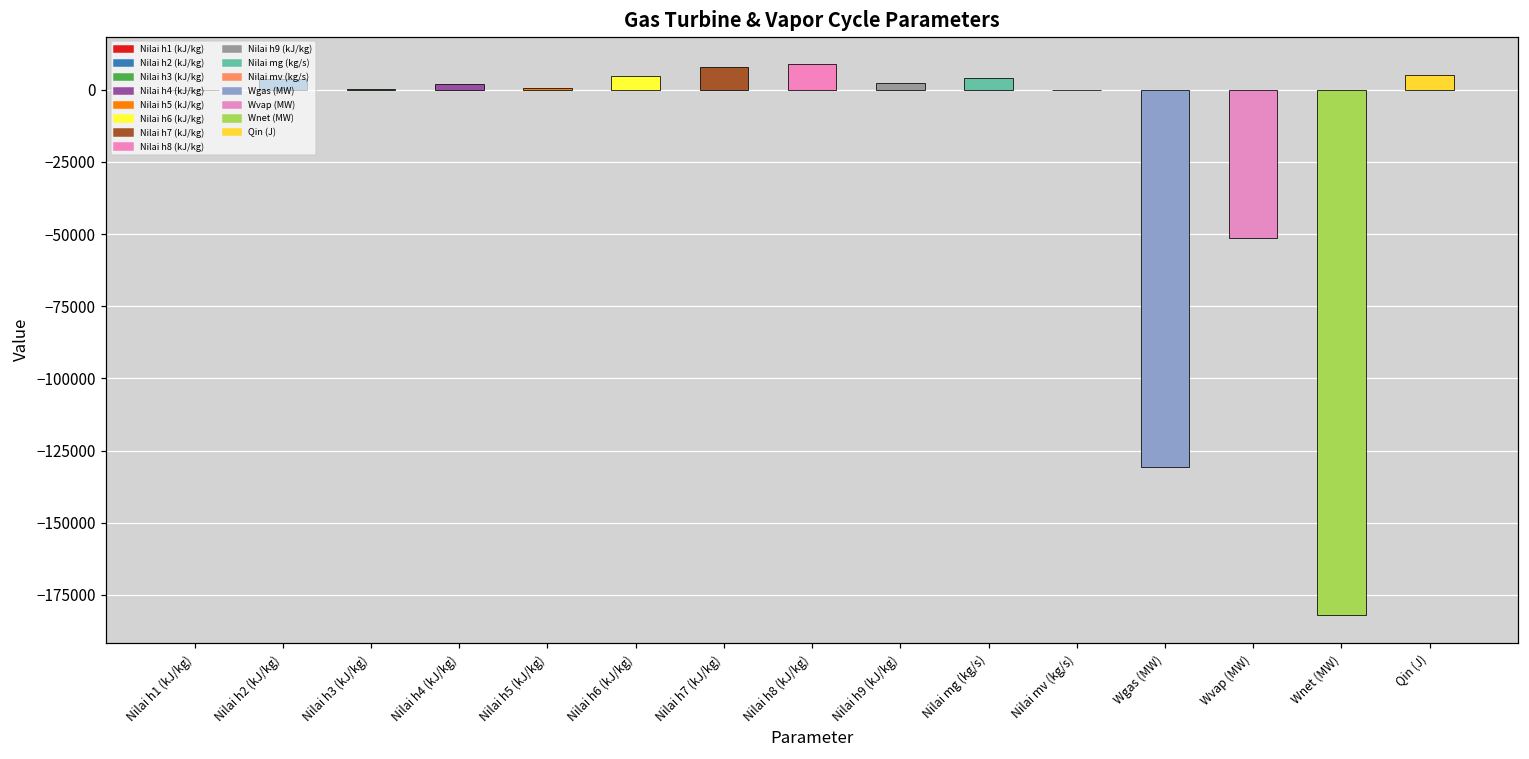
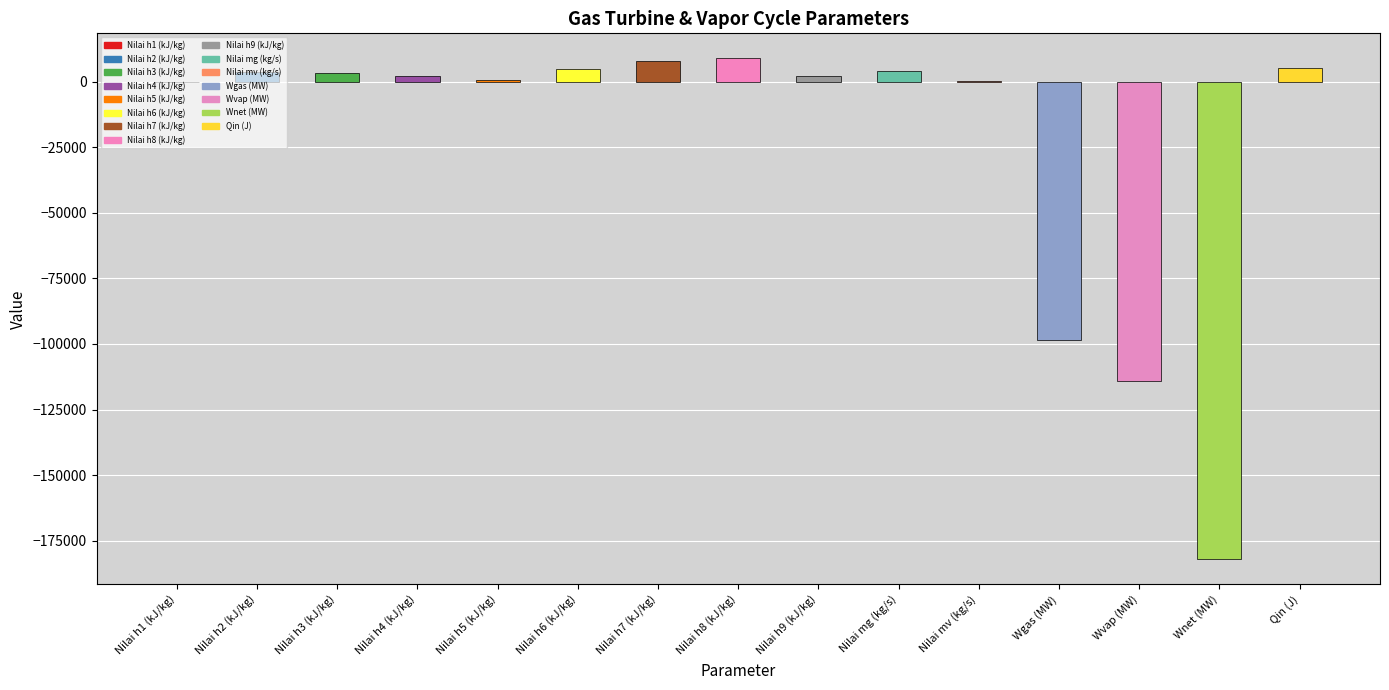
  {
-   "Nilai h3 (kJ/kg)": 0,
+   "Nilai h3 (kJ/kg)": 3000,
    "Nilai h4 (kJ/kg)": 2000,
    "Nilai h6 (kJ/kg)": 5000,
    "Nilai h7 (kJ/kg)": 8000,
    "Nilai h8 (kJ/kg)": 9000,
    "Nilai h9 (kJ/kg)": 2000,
    "Nilai mg (kg/s)": 4000,
-   "Wgas (MW)": -131000,
-   "Wvap (MW)": -51000,
+   "Wgas (MW)": -98000,
+   "Wvap (MW)": -114000,
    "Wnet (MW)": -182000,
    "Qin (J)": 5000
  }
